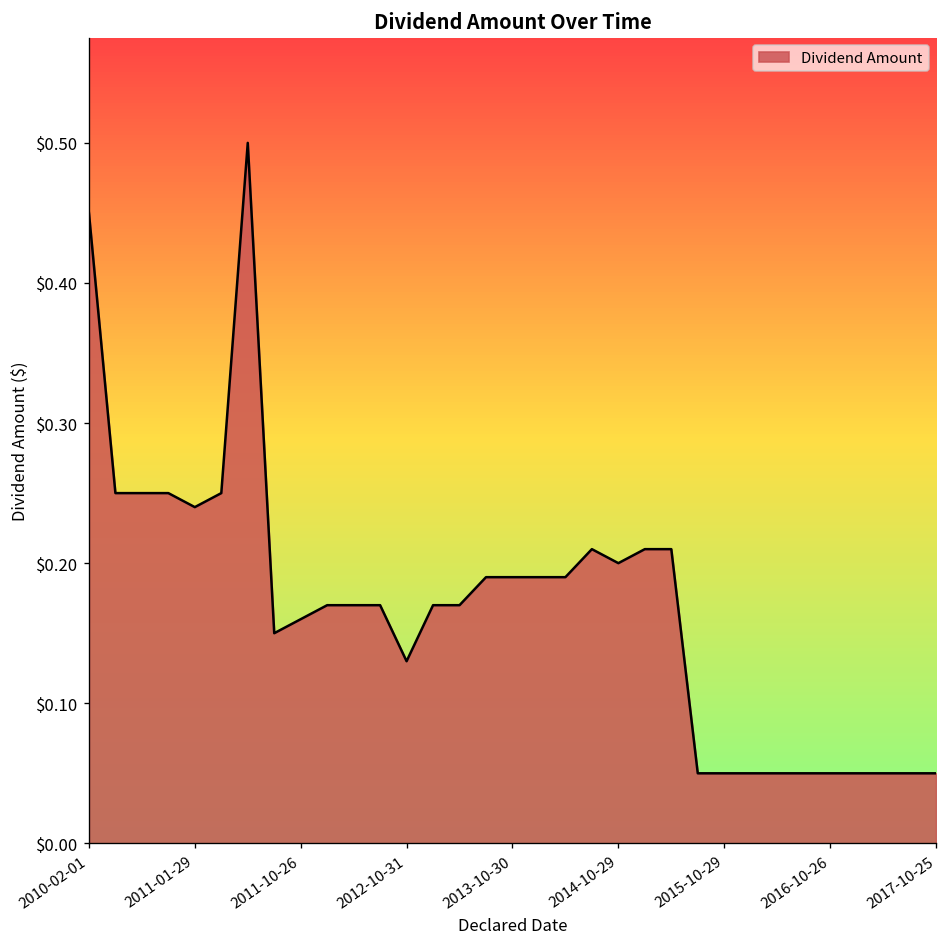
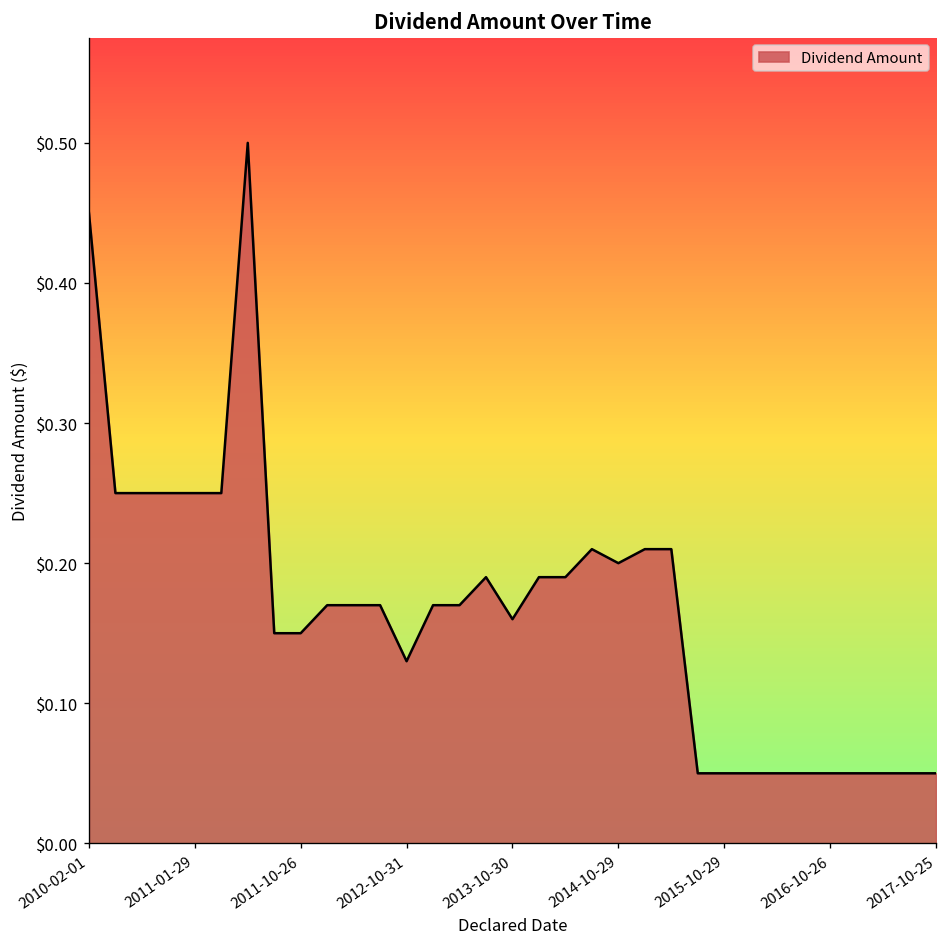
  {
    "2010-02-01": "$0.45",
-   "2011-01-29": "$0.24",
-   "2011-10-26": "$0.16",
+   "2011-01-29": "$0.25",
+   "2011-10-26": "$0.15",
    "2012-10-31": "$0.13",
-   "2013-10-30": "$0.19",
+   "2013-10-30": "$0.16",
    "2014-10-29": "$0.20",
    "2015-10-29": "$0.05",
    "2016-10-26": "$0.05",
    "2017-10-25": "$0.05"
  }
